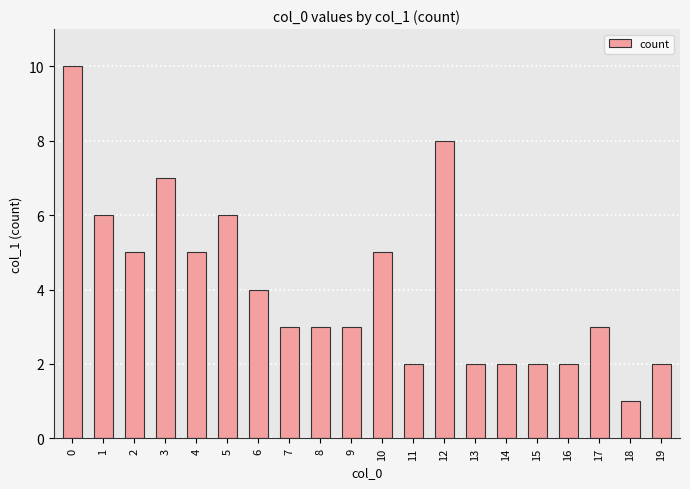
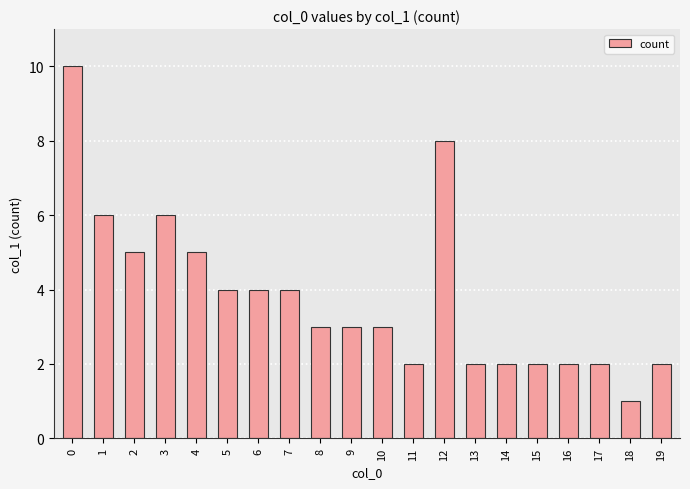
  {
    "0": 10,
    "1": 6,
    "2": 5,
-   "3": 7,
+   "3": 6,
    "4": 5,
-   "5": 6,
+   "5": 4,
    "6": 4,
-   "7": 3,
+   "7": 4,
    "8": 3,
    "9": 3,
-   "10": 5,
+   "10": 3,
    "11": 2,
    "12": 8,
    "13": 2,
    "14": 2,
    "15": 2,
    "16": 2,
-   "17": 3,
+   "17": 2,
    "18": 1,
    "19": 2
  }
